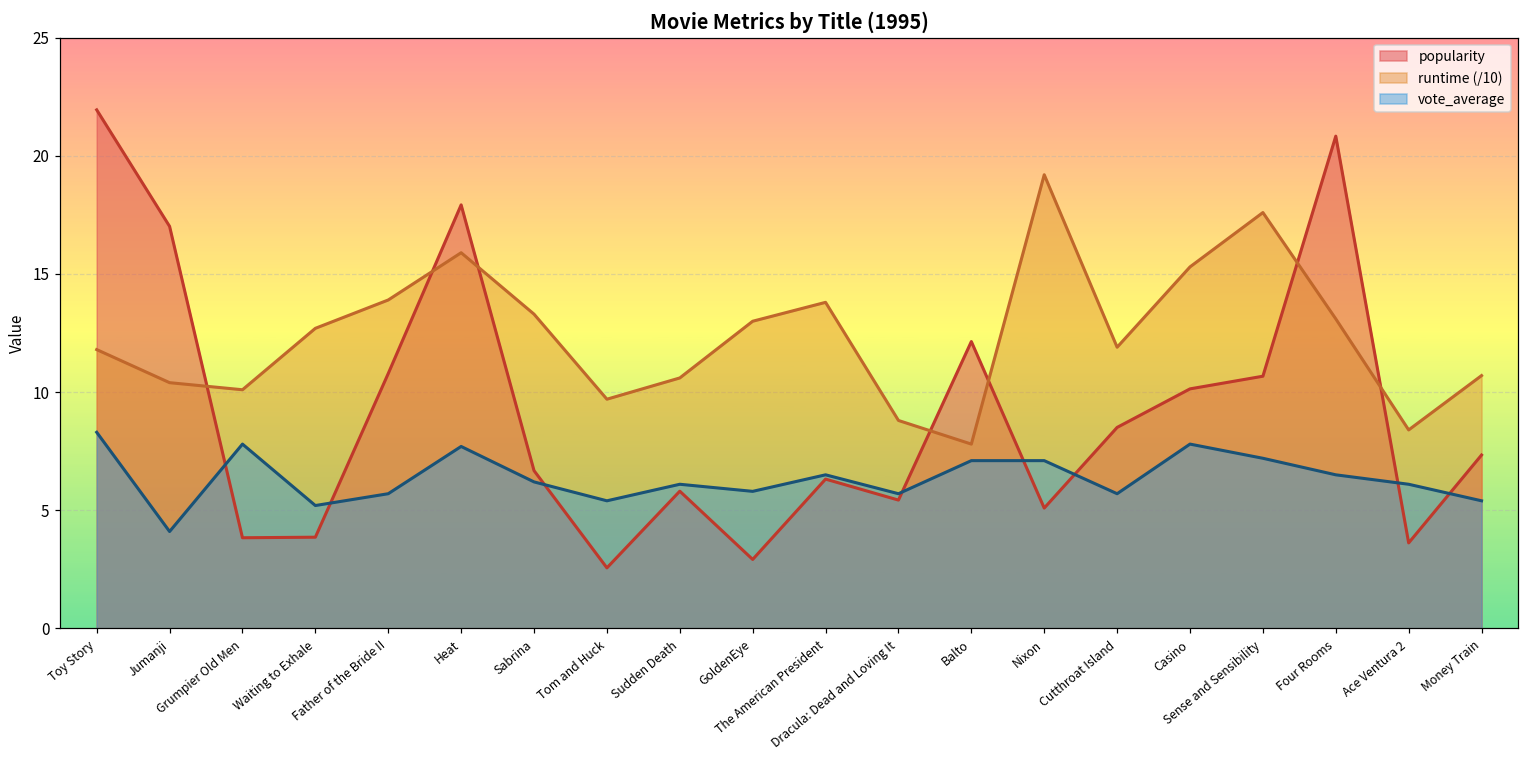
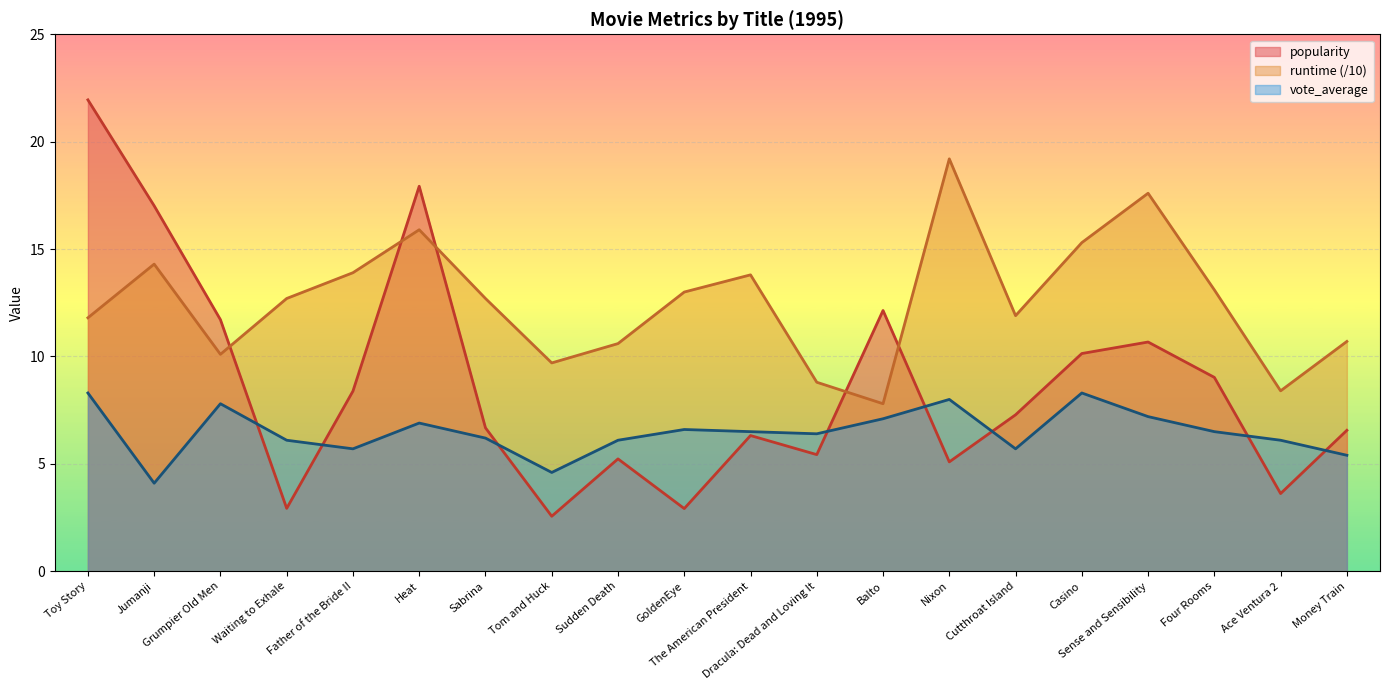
  {
    "popularity": {
      "Toy Story": 21.9,
      "Jumanji": 17.0,
-     "Grumpier Old Men": 3.8,
-     "Waiting to Exhale": 3.9,
-     "Father of the Bride II": 10.8,
+     "Grumpier Old Men": 11.7,
+     "Waiting to Exhale": 2.9,
+     "Father of the Bride II": 8.4,
      "Heat": 17.9,
      "Sabrina": 6.7,
      "Tom and Huck": 2.6,
-     "Sudden Death": 5.8,
+     "Sudden Death": 5.2,
      "GoldenEye": 2.9,
      "The American President": 6.3,
      "Dracula: Dead and Loving It": 5.4,
      "Balto": 12.1,
      "Nixon": 5.1,
-     "Cutthroat Island": 8.5,
+     "Cutthroat Island": 7.3,
      "Casino": 10.1,
      "Sense and Sensibility": 10.7,
-     "Four Rooms": 20.8,
+     "Four Rooms": 9.0,
      "Ace Ventura 2": 3.6,
-     "Money Train": 7.3
+     "Money Train": 6.6
    },
    "runtime (/10)": {
      "Toy Story": 11.8,
-     "Jumanji": 10.4,
+     "Jumanji": 14.3,
      "Grumpier Old Men": 10.1,
      "Waiting to Exhale": 12.7,
      "Father of the Bride II": 13.9,
      "Heat": 15.9,
-     "Sabrina": 13.3,
+     "Sabrina": 12.7,
      "Tom and Huck": 9.7,
      "Sudden Death": 10.6,
      "GoldenEye": 13.0,
      "The American President": 13.8,
      "Dracula: Dead and Loving It": 8.8,
      "Balto": 7.8,
      "Nixon": 19.2,
      "Cutthroat Island": 11.9,
      "Casino": 15.3,
      "Sense and Sensibility": 17.6,
      "Four Rooms": 13.1,
      "Ace Ventura 2": 8.4,
      "Money Train": 10.7
    },
    "vote_average": {
      "Toy Story": 8.3,
      "Jumanji": 4.1,
      "Grumpier Old Men": 7.8,
-     "Waiting to Exhale": 5.2,
+     "Waiting to Exhale": 6.1,
      "Father of the Bride II": 5.7,
-     "Heat": 7.7,
+     "Heat": 6.9,
      "Sabrina": 6.2,
-     "Tom and Huck": 5.4,
+     "Tom and Huck": 4.6,
      "Sudden Death": 6.1,
-     "GoldenEye": 5.8,
+     "GoldenEye": 6.6,
      "The American President": 6.5,
-     "Dracula: Dead and Loving It": 5.7,
+     "Dracula: Dead and Loving It": 6.4,
      "Balto": 7.1,
-     "Nixon": 7.1,
+     "Nixon": 8.0,
      "Cutthroat Island": 5.7,
-     "Casino": 7.8,
+     "Casino": 8.3,
      "Sense and Sensibility": 7.2,
      "Four Rooms": 6.5,
      "Ace Ventura 2": 6.1,
      "Money Train": 5.4
    }
  }
